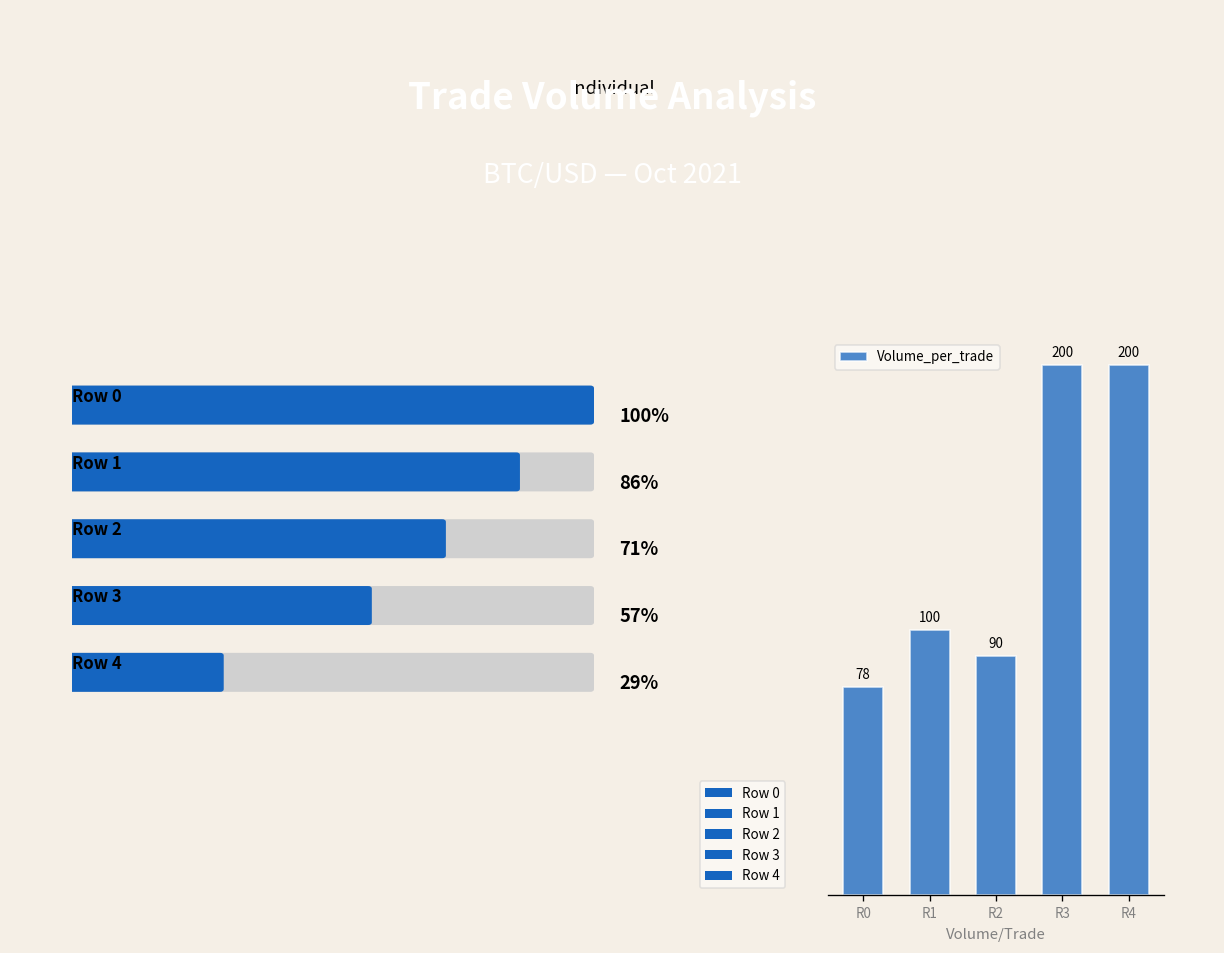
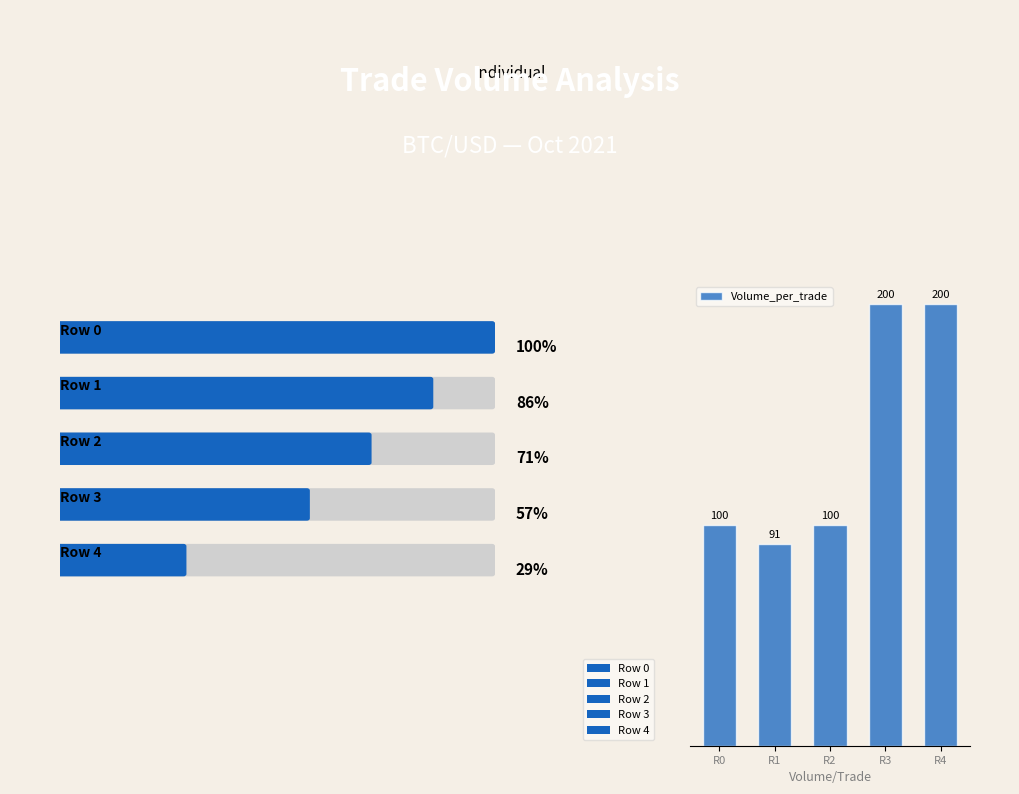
  {
-   "R0": 78,
-   "R1": 100,
-   "R2": 90,
+   "R0": 100,
+   "R1": 91,
+   "R2": 100,
    "R3": 200,
    "R4": 200
  }
